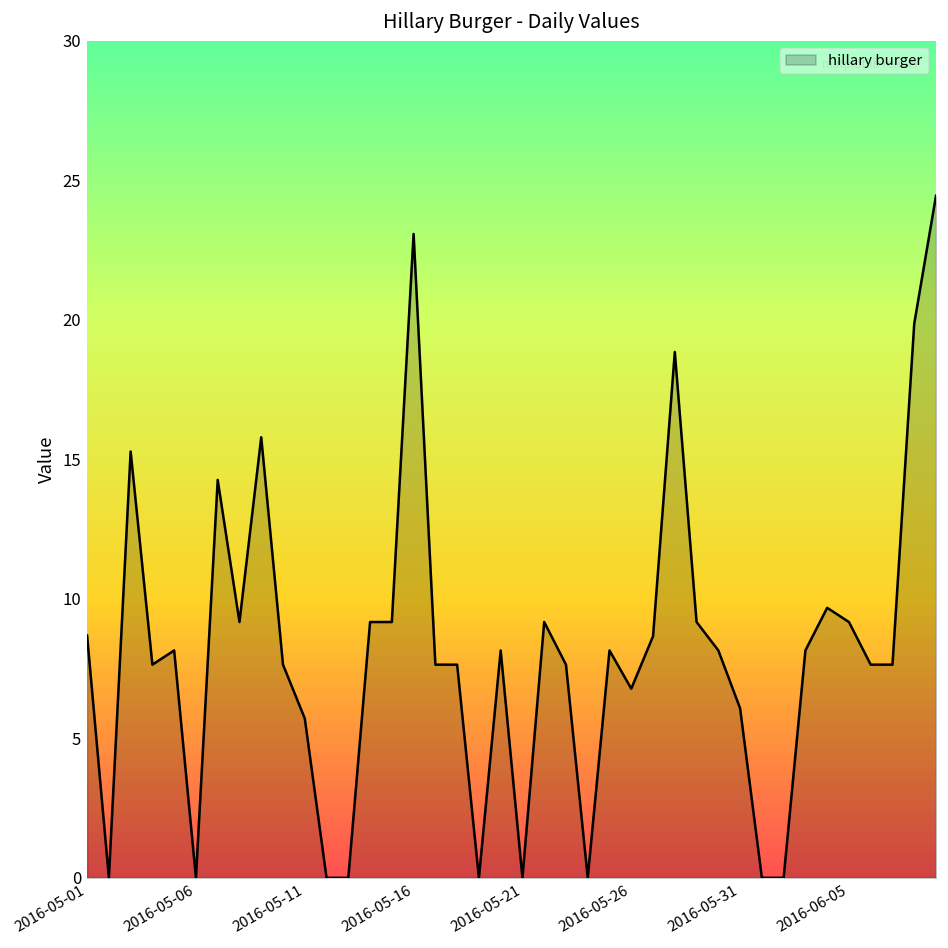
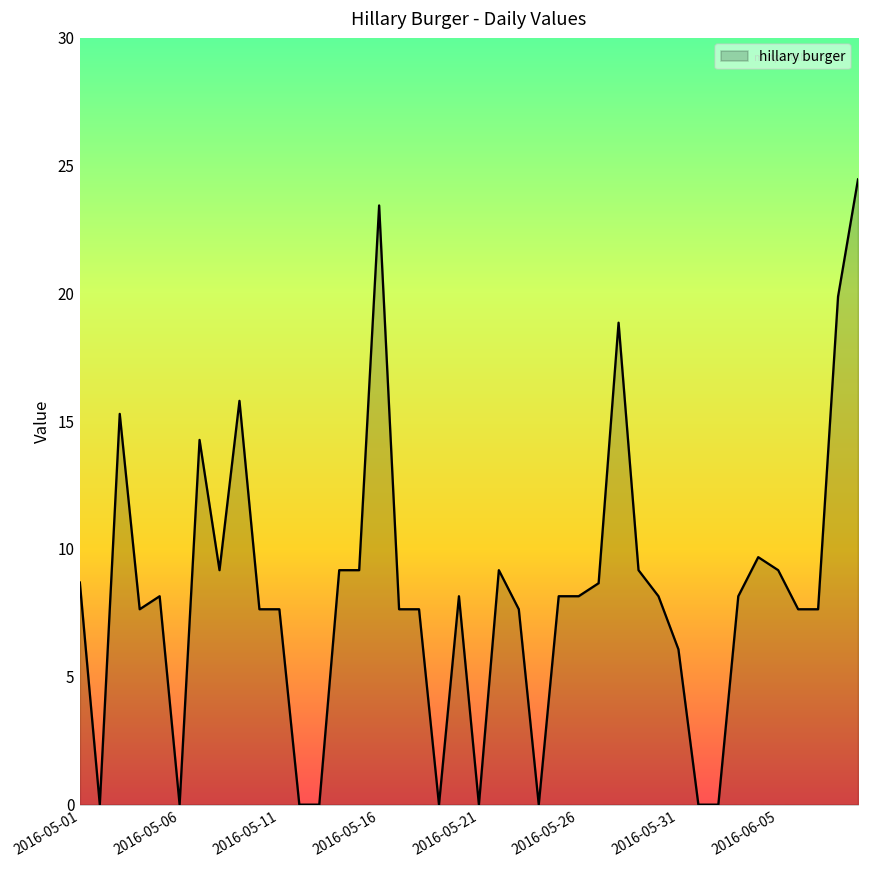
  {
    "2016-05-01": 8.7,
    "2016-05-06": 0.0,
-   "2016-05-11": 5.7,
-   "2016-05-16": 23.1,
+   "2016-05-11": 7.6,
+   "2016-05-16": 23.4,
    "2016-05-21": 0.0,
-   "2016-05-26": 6.8,
+   "2016-05-26": 8.2,
    "2016-05-31": 6.1,
    "2016-06-05": 9.2
  }
